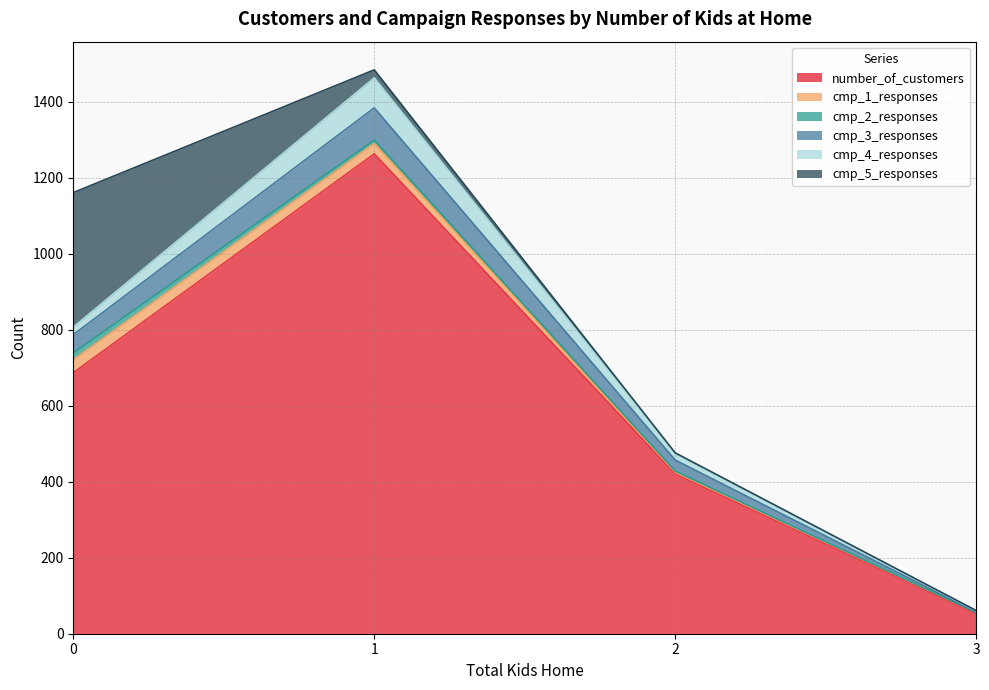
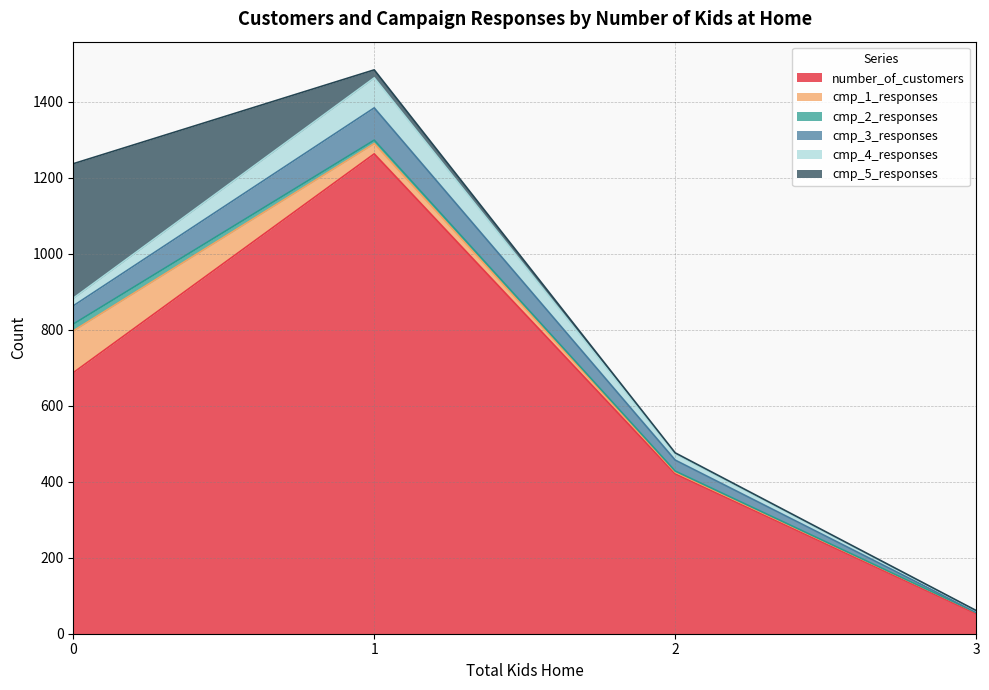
  {
    "number_of_customers": {
      "0": 690,
      "1": 1260
    },
    "cmp_1_responses": {
-     "0": 30,
+     "0": 110,
      "1": 30
    },
    "cmp_4_responses": {
      "0": 20,
      "1": 80
    },
    "cmp_5_responses": {
      "0": 350,
      "1": 20
    }
  }
